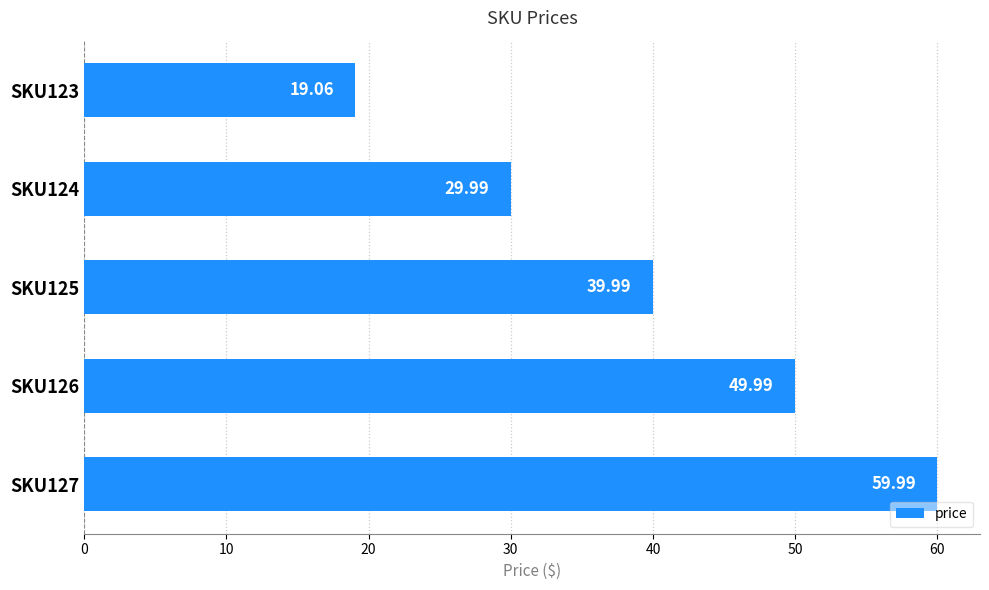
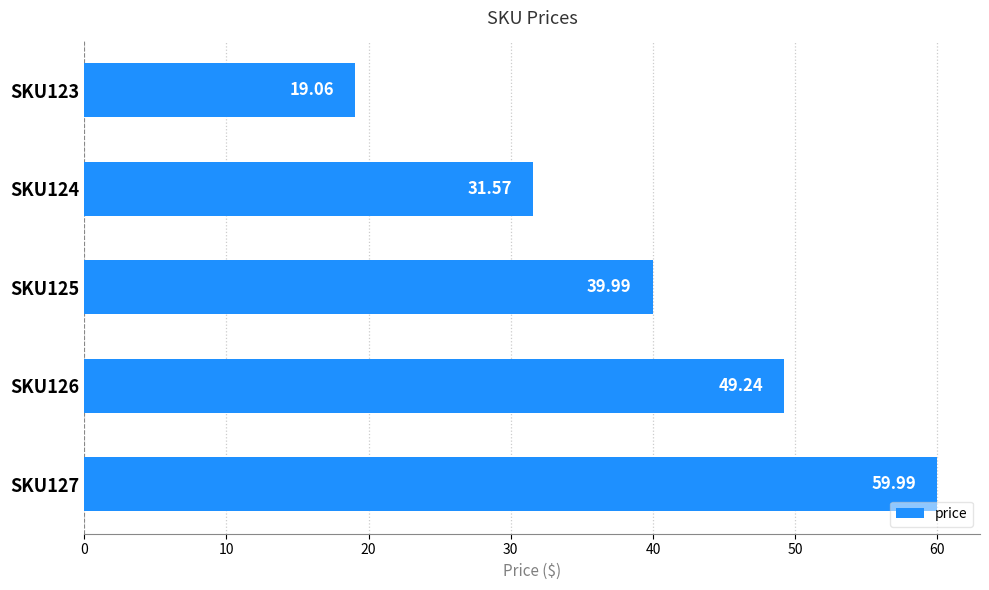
  {
    "SKU123": 19.06,
-   "SKU124": 29.99,
+   "SKU124": 31.57,
    "SKU125": 39.99,
-   "SKU126": 49.99,
+   "SKU126": 49.24,
    "SKU127": 59.99
  }
